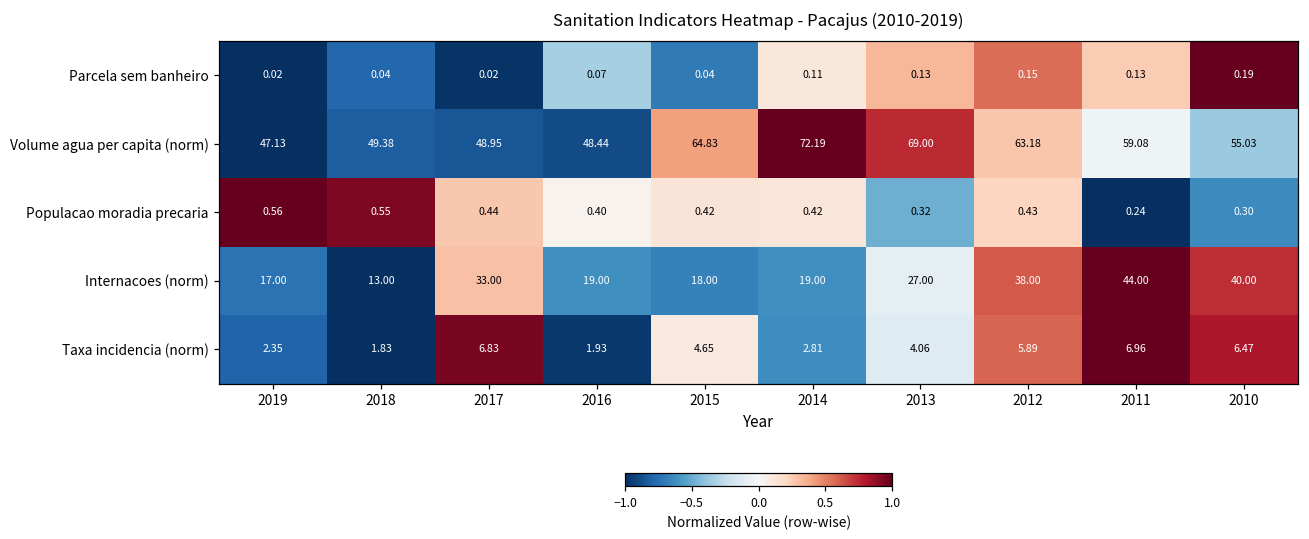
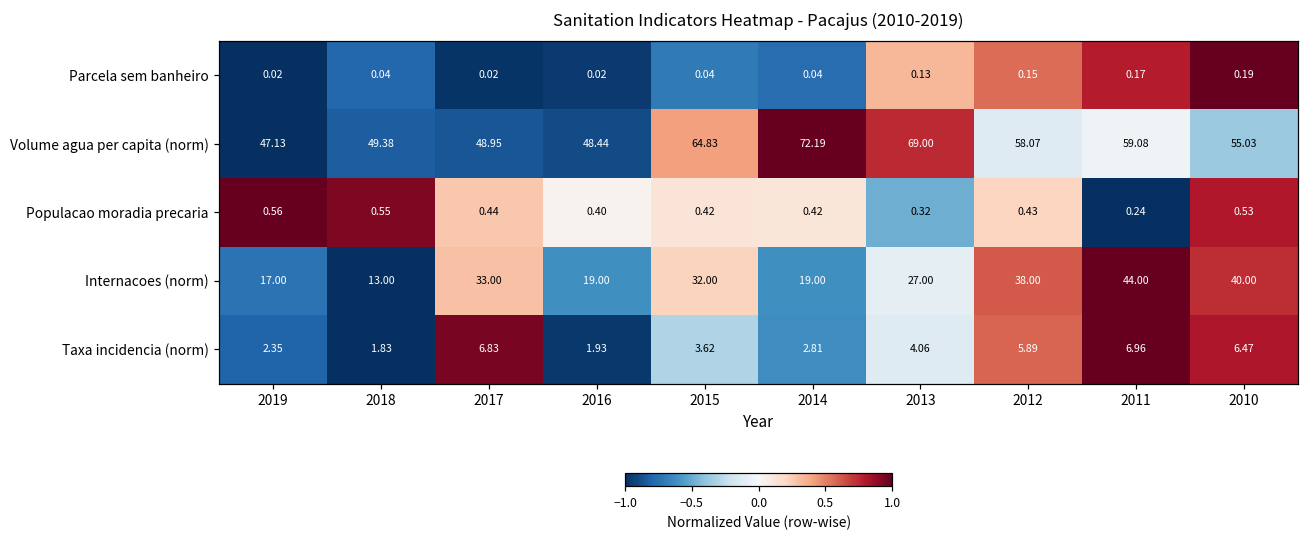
  {
    "Parcela sem banheiro": {
      "2019": 0.02,
      "2018": 0.04,
      "2017": 0.02,
-     "2016": 0.07,
+     "2016": 0.02,
      "2015": 0.04,
-     "2014": 0.11,
+     "2014": 0.04,
      "2013": 0.13,
      "2012": 0.15,
-     "2011": 0.13,
+     "2011": 0.17,
      "2010": 0.19
    },
    "Volume agua per capita (norm)": {
      "2019": 47.13,
      "2018": 49.38,
      "2017": 48.95,
      "2016": 48.44,
      "2015": 64.83,
      "2014": 72.19,
      "2013": 69.00,
-     "2012": 63.18,
+     "2012": 58.07,
      "2011": 59.08,
      "2010": 55.03
    },
    "Populacao moradia precaria": {
      "2019": 0.56,
      "2018": 0.55,
      "2017": 0.44,
      "2016": 0.40,
      "2015": 0.42,
      "2014": 0.42,
      "2013": 0.32,
      "2012": 0.43,
      "2011": 0.24,
-     "2010": 0.30
+     "2010": 0.53
    },
    "Internacoes (norm)": {
      "2019": 17.00,
      "2018": 13.00,
      "2017": 33.00,
      "2016": 19.00,
-     "2015": 18.00,
+     "2015": 32.00,
      "2014": 19.00,
      "2013": 27.00,
      "2012": 38.00,
      "2011": 44.00,
      "2010": 40.00
    },
    "Taxa incidencia (norm)": {
      "2019": 2.35,
      "2018": 1.83,
      "2017": 6.83,
      "2016": 1.93,
-     "2015": 4.65,
+     "2015": 3.62,
      "2014": 2.81,
      "2013": 4.06,
      "2012": 5.89,
      "2011": 6.96,
      "2010": 6.47
    }
  }
